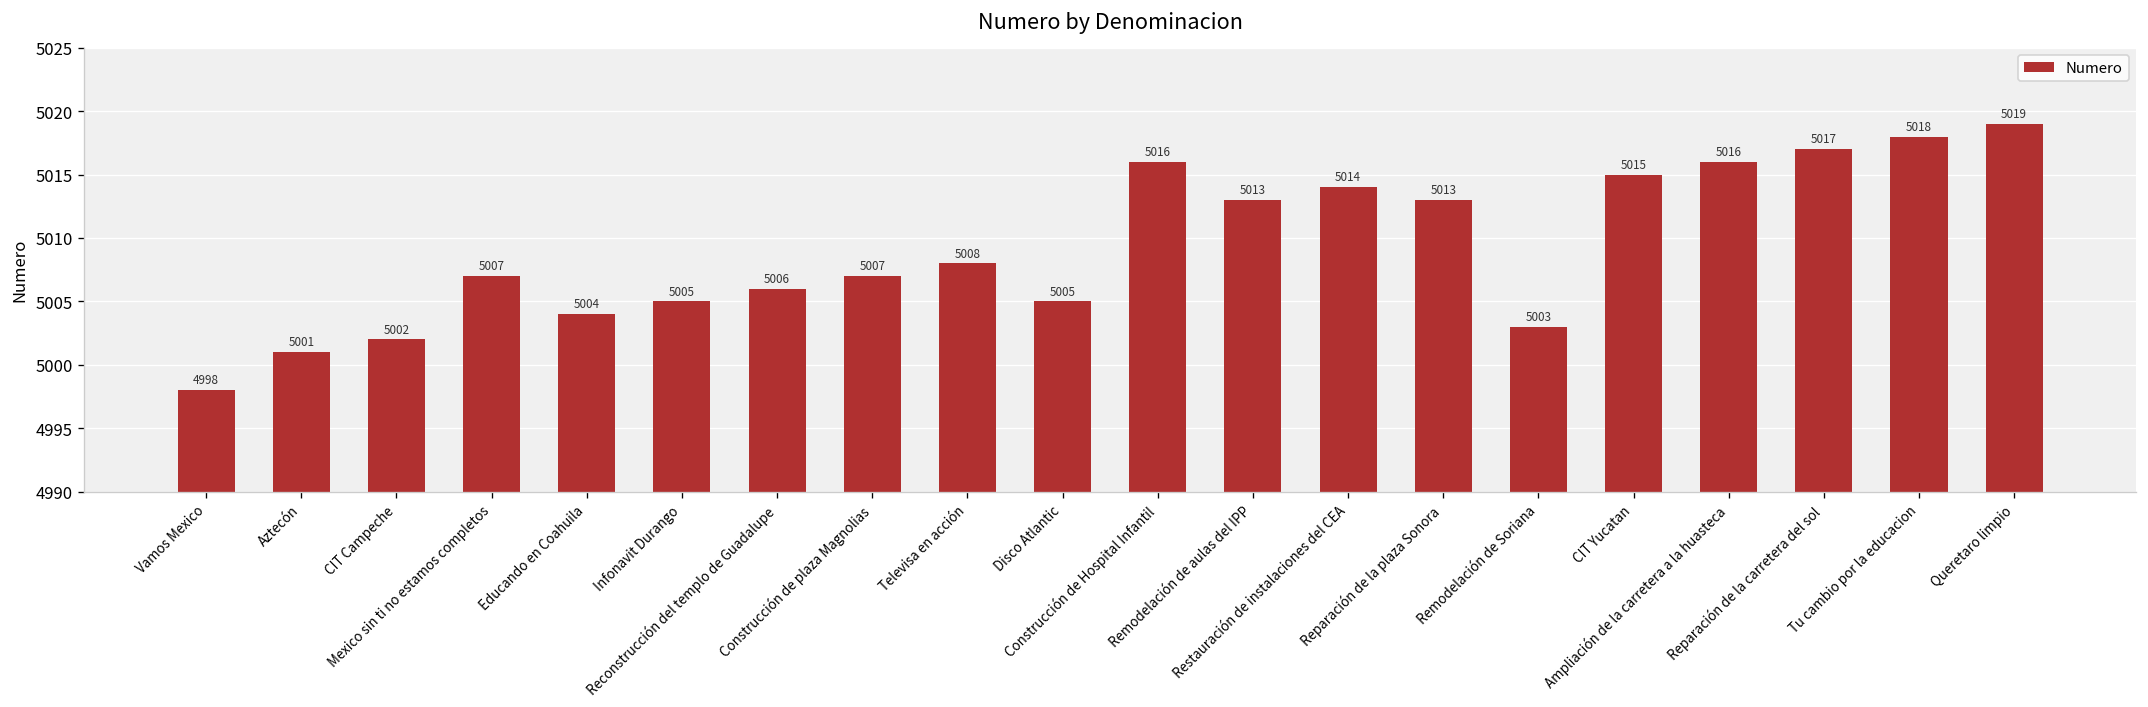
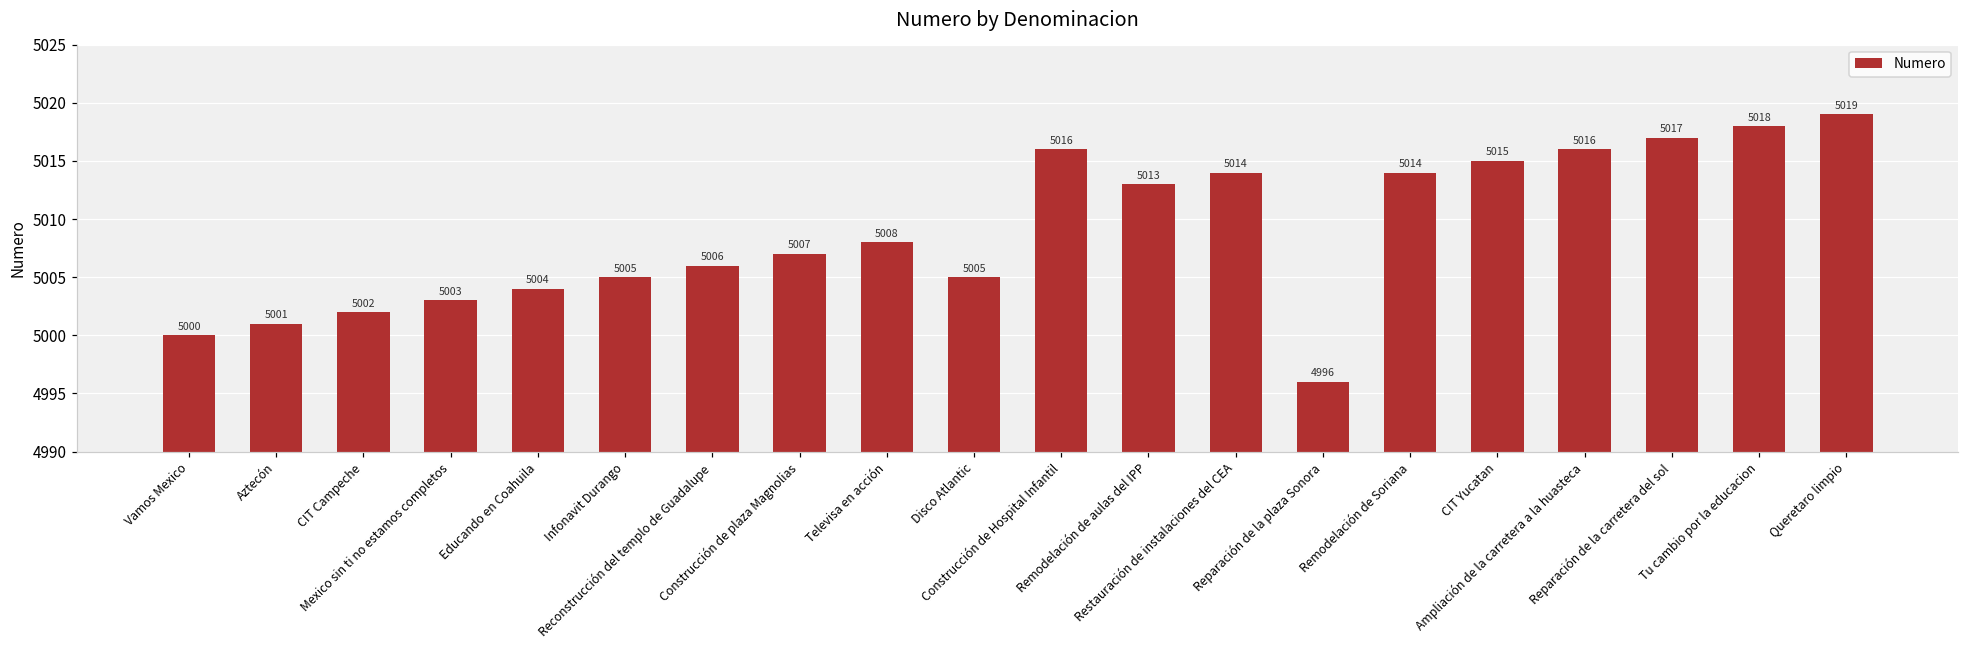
  {
-   "Vamos Mexico": 4998,
+   "Vamos Mexico": 5000,
    "Aztecón": 5001,
    "CIT Campeche": 5002,
-   "Mexico sin ti no estamos completos": 5007,
+   "Mexico sin ti no estamos completos": 5003,
    "Educando en Coahuila": 5004,
    "Infonavit Durango": 5005,
    "Reconstrucción del templo de Guadalupe": 5006,
    "Construcción de plaza Magnolias": 5007,
    "Televisa en acción": 5008,
    "Disco Atlantic": 5005,
    "Construcción de Hospital Infantil": 5016,
    "Remodelación de aulas del IPP": 5013,
    "Restauración de instalaciones del CEA": 5014,
-   "Reparación de la plaza Sonora": 5013,
-   "Remodelación de Soriana": 5003,
+   "Reparación de la plaza Sonora": 4996,
+   "Remodelación de Soriana": 5014,
    "CIT Yucatan": 5015,
    "Ampliación de la carretera a la huasteca": 5016,
    "Reparación de la carretera del sol": 5017,
    "Tu cambio por la educacion": 5018,
    "Queretaro limpio": 5019
  }
